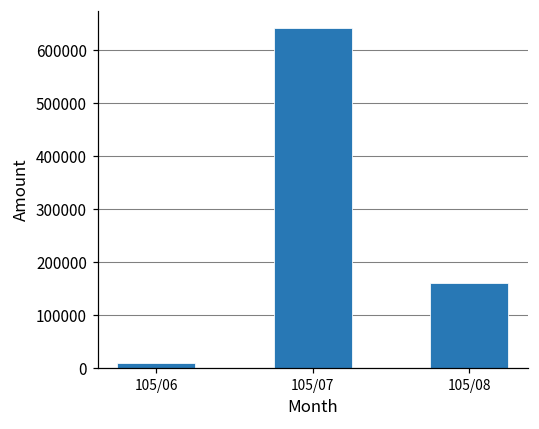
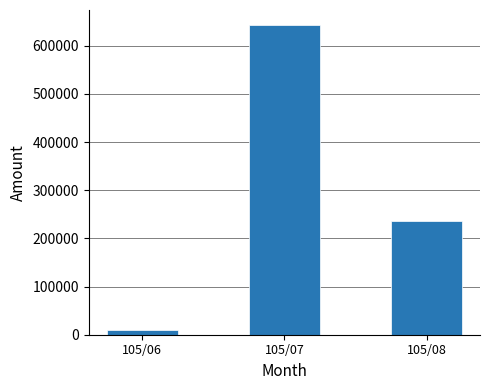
  {
    "105/06": 10000,
    "105/07": 640000,
-   "105/08": 160000
+   "105/08": 240000
  }
